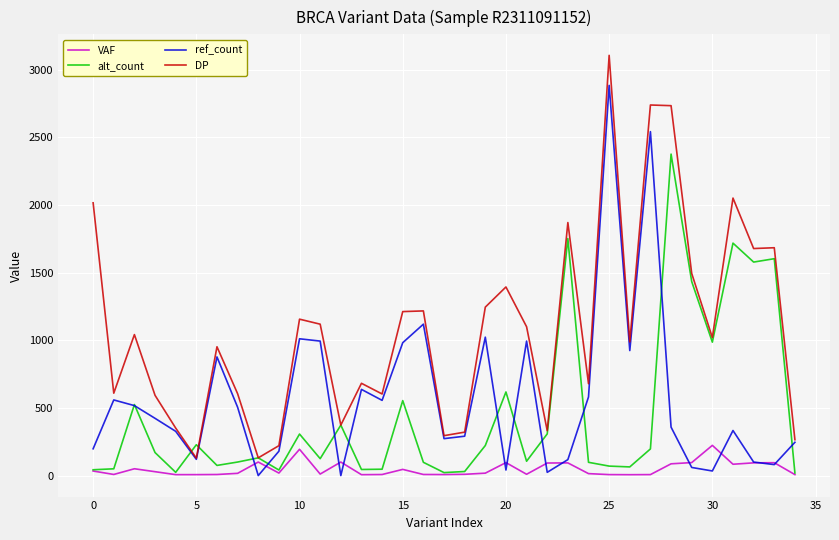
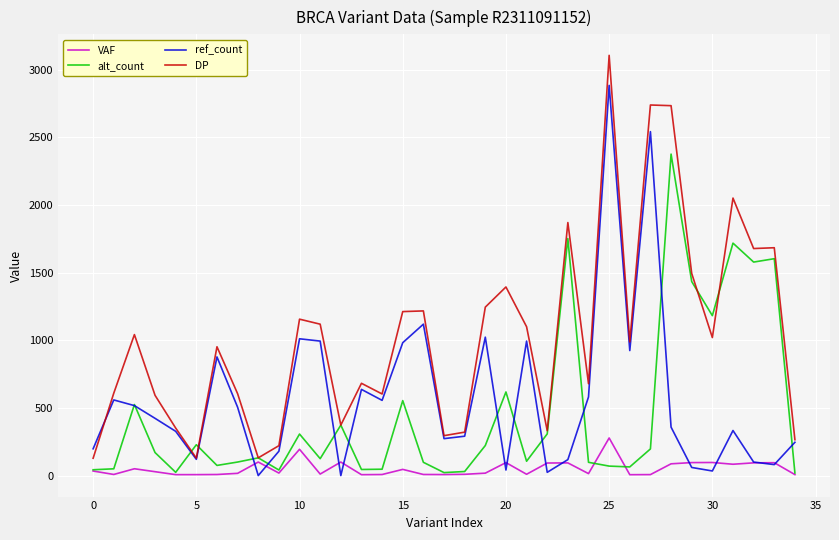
  {
    "VAF": {
      "5": 10,
      "10": 190,
      "15": 50,
      "20": 100,
-     "25": 10,
-     "30": 220
+     "25": 280,
+     "30": 100
    },
    "alt_count": {
      "5": 230,
      "10": 310,
      "15": 550,
      "20": 620,
      "25": 70,
-     "30": 990
+     "30": 1180
    },
    "ref_count": {
      "0": 200,
      "10": 1010,
      "15": 980,
      "20": 40,
      "25": 2880,
      "30": 30
    },
    "DP": {
-     "0": 2020,
+     "0": 130,
      "10": 1160,
      "15": 1210,
      "20": 1390,
      "25": 3110,
      "30": 1020
    }
  }
